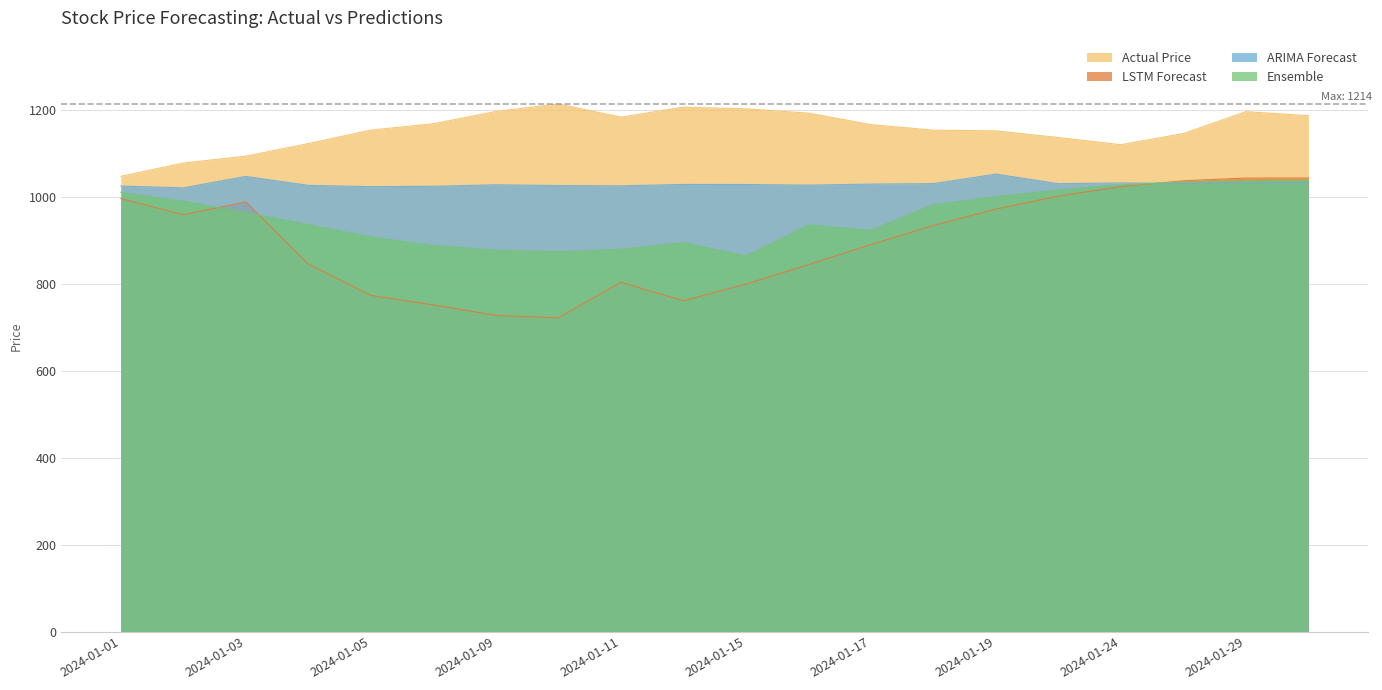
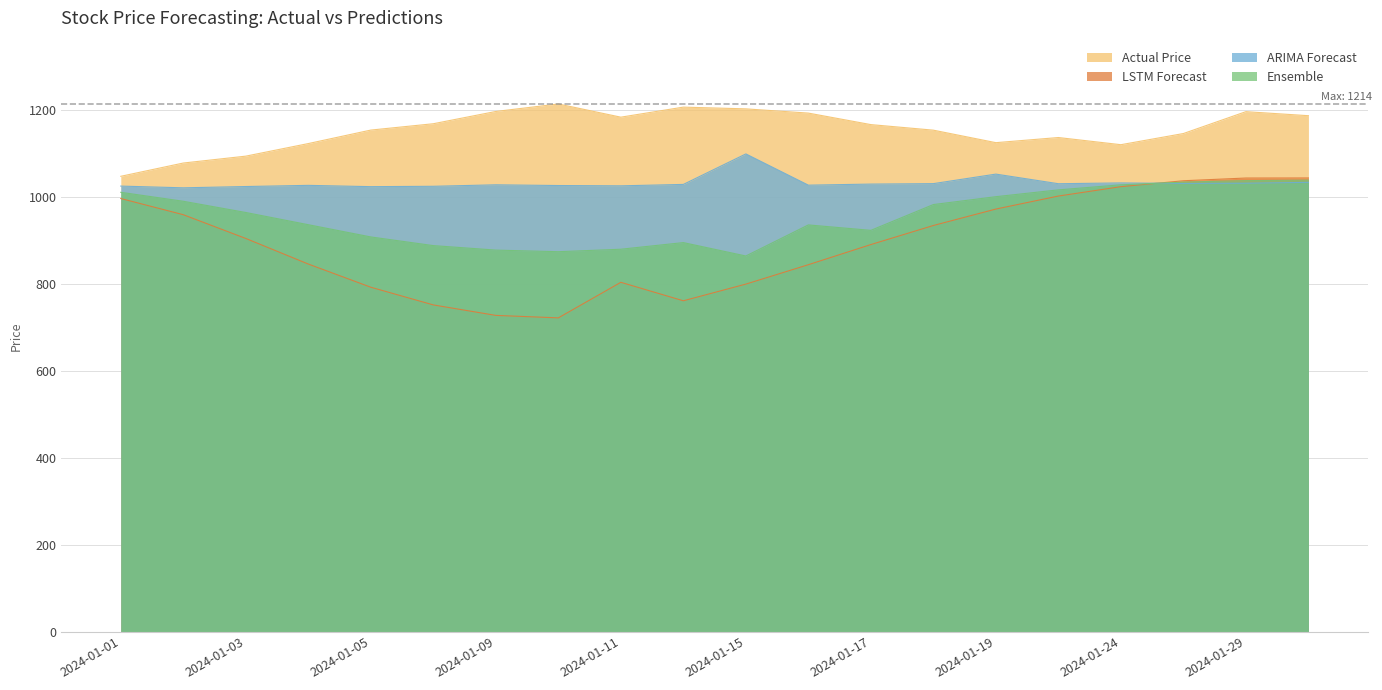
  {
    "Actual Price": {
      "2024-01-01": 1050,
      "2024-01-03": 1090,
      "2024-01-05": 1150,
      "2024-01-09": 1200,
      "2024-01-11": 1180,
      "2024-01-15": 1200,
      "2024-01-17": 1170,
-     "2024-01-19": 1150,
+     "2024-01-19": 1130,
      "2024-01-24": 1120,
      "2024-01-29": 1200
    },
    "LSTM Forecast": {
      "2024-01-01": 1000,
-     "2024-01-03": 990,
-     "2024-01-05": 770,
+     "2024-01-03": 900,
+     "2024-01-05": 790,
      "2024-01-09": 730,
      "2024-01-11": 800,
      "2024-01-15": 800,
      "2024-01-17": 890,
      "2024-01-19": 970,
      "2024-01-29": 1040
    },
    "ARIMA Forecast": {
      "2024-01-01": 1030,
-     "2024-01-03": 1050,
+     "2024-01-03": 1020,
      "2024-01-05": 1020,
      "2024-01-09": 1030,
      "2024-01-11": 1030,
-     "2024-01-15": 1030,
+     "2024-01-15": 1100,
      "2024-01-17": 1030,
      "2024-01-19": 1050,
      "2024-01-29": 1030
    },
    "Ensemble": {
      "2024-01-01": 1010,
      "2024-01-03": 960,
      "2024-01-05": 910,
      "2024-01-09": 880,
      "2024-01-11": 880,
      "2024-01-15": 860,
      "2024-01-17": 920,
      "2024-01-19": 1000,
      "2024-01-29": 1040
    }
  }
